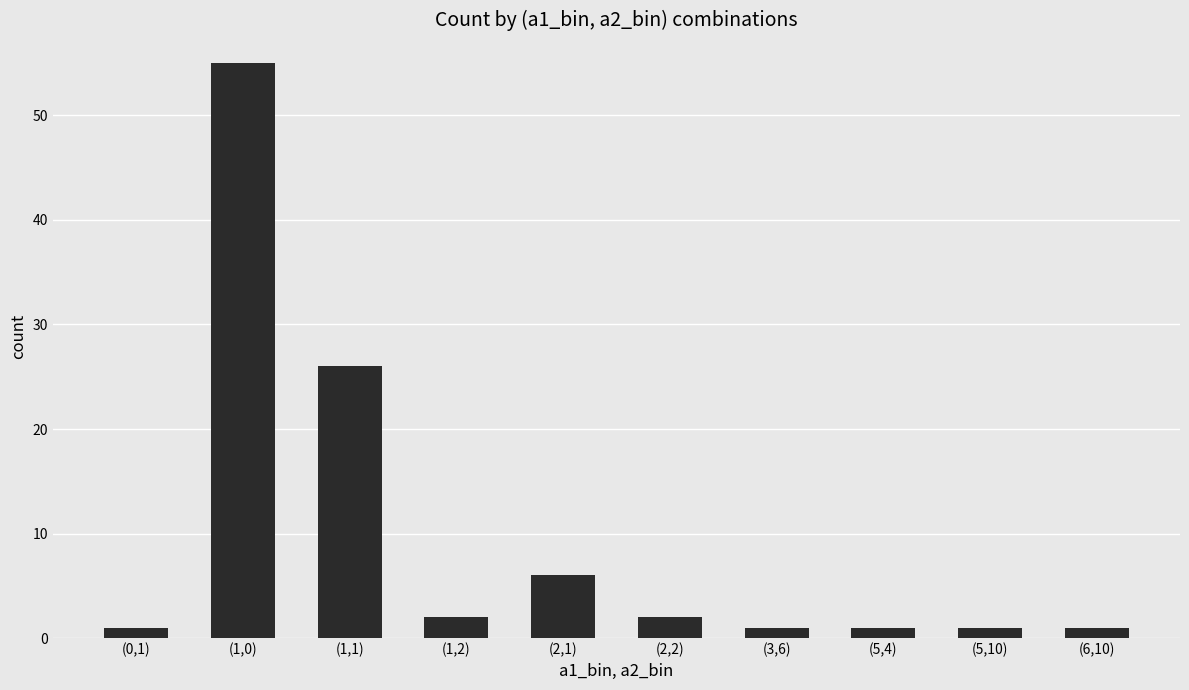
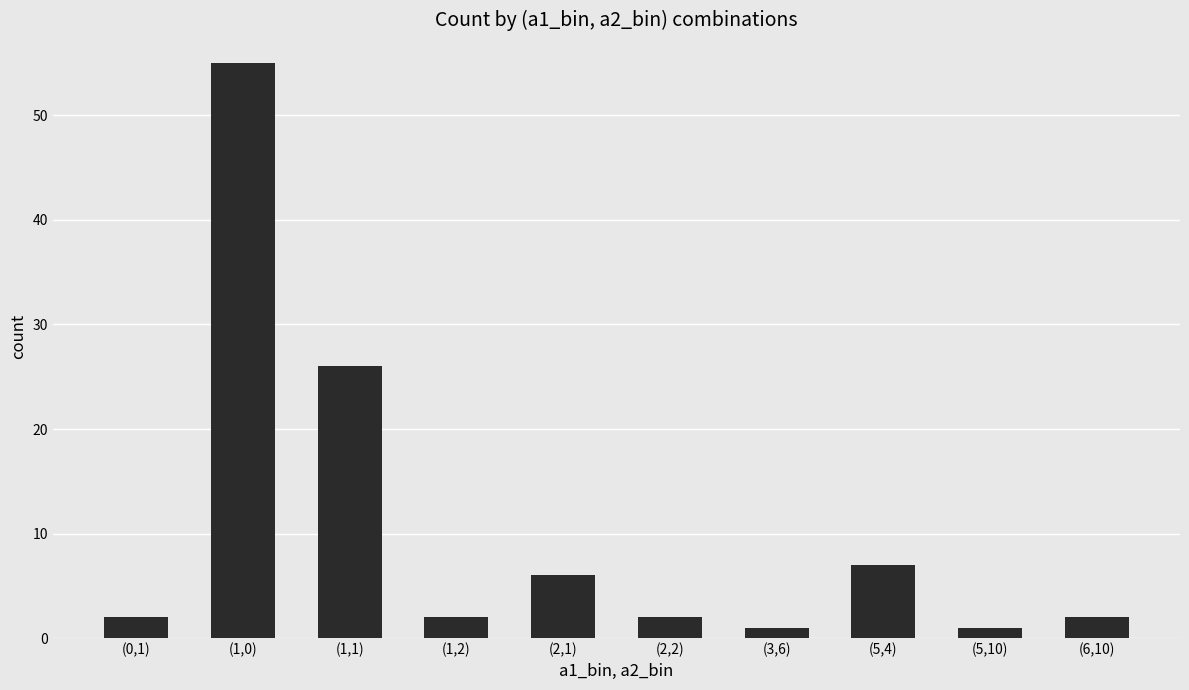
  {
-   "(0,1)": 1,
+   "(0,1)": 2,
    "(1,0)": 55,
    "(1,1)": 26,
    "(1,2)": 2,
    "(2,1)": 6,
    "(2,2)": 2,
    "(3,6)": 1,
-   "(5,4)": 1,
+   "(5,4)": 7,
    "(5,10)": 1,
-   "(6,10)": 1
+   "(6,10)": 2
  }
